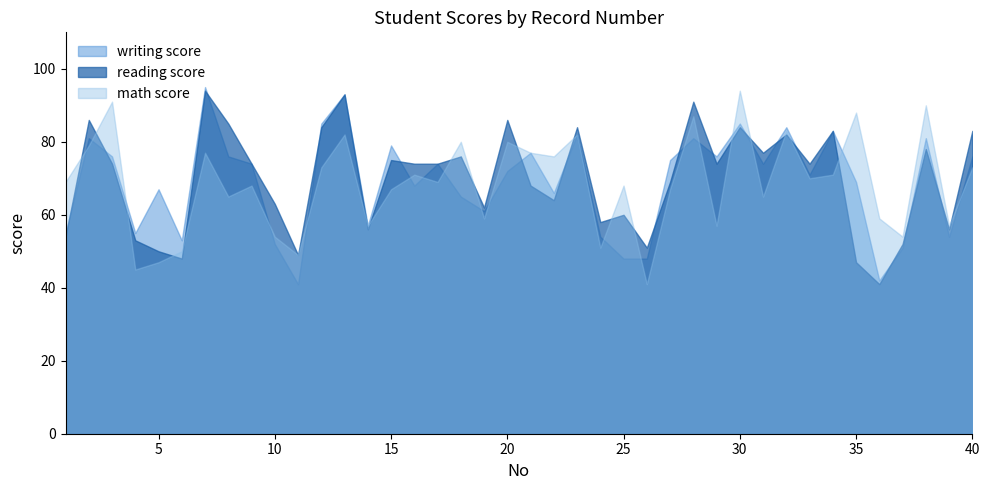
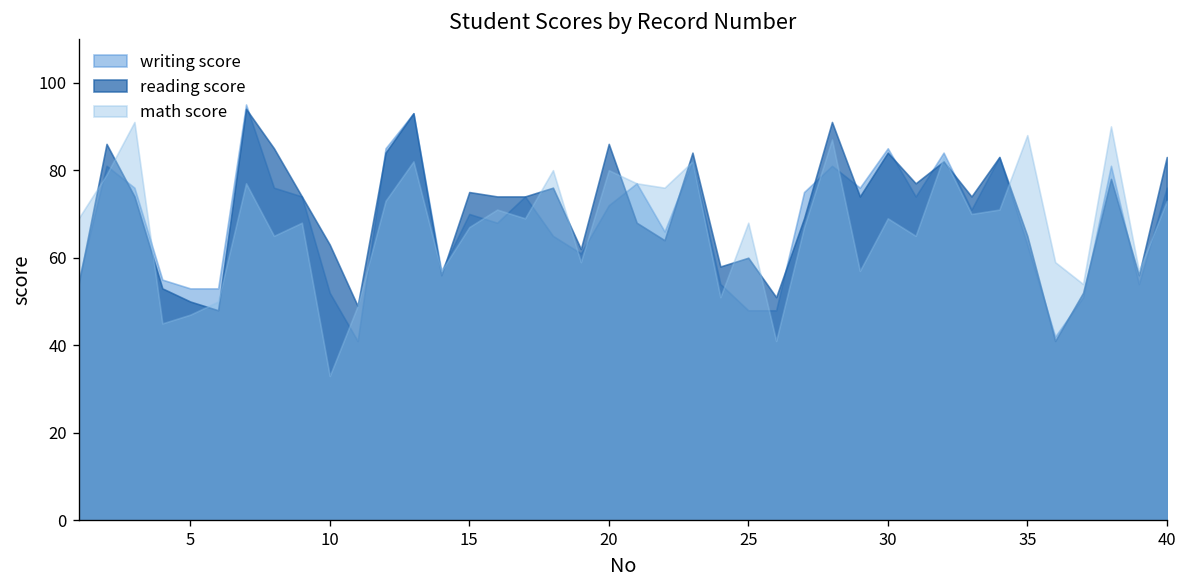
  {
    "writing score": {
-     "5": 67,
+     "5": 53,
      "10": 52,
-     "15": 79,
+     "15": 70,
      "20": 72,
      "25": 48,
      "30": 85,
-     "35": 69,
+     "35": 63,
      "40": 76
    },
    "reading score": {
      "5": 50,
      "10": 63,
      "15": 75,
      "20": 86,
      "25": 60,
      "30": 84,
-     "35": 47,
+     "35": 65,
      "40": 83
    },
    "math score": {
      "5": 47,
-     "10": 54,
+     "10": 33,
      "15": 67,
      "20": 80,
      "25": 68,
-     "30": 94,
+     "30": 69,
      "35": 88,
      "40": 73
    }
  }
